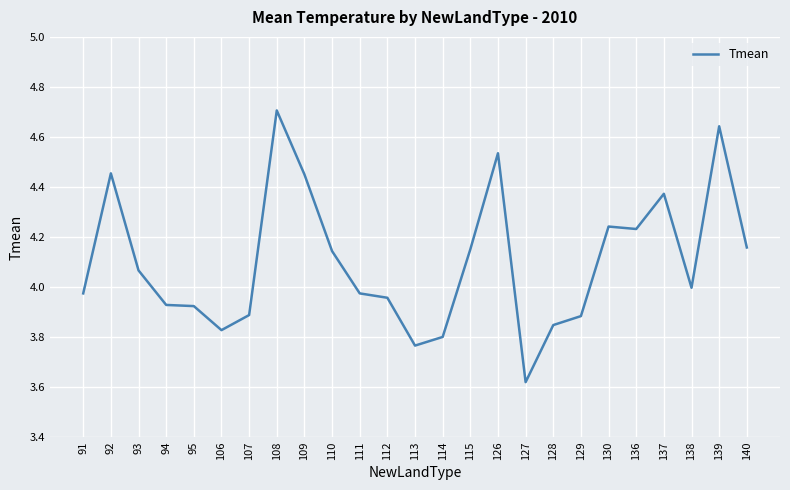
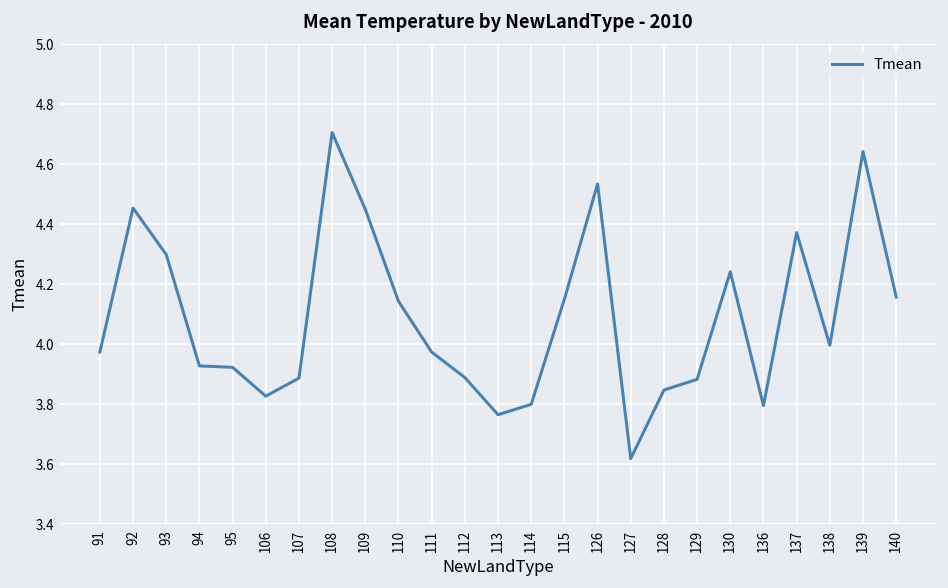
  {
    "91": 3.97,
    "92": 4.45,
-   "93": 4.07,
+   "93": 4.30,
    "94": 3.93,
    "95": 3.92,
    "106": 3.83,
    "107": 3.89,
    "108": 4.71,
    "109": 4.45,
    "110": 4.14,
    "111": 3.97,
-   "112": 3.96,
+   "112": 3.89,
    "113": 3.77,
    "114": 3.80,
    "115": 4.15,
    "126": 4.53,
    "127": 3.62,
    "128": 3.85,
    "129": 3.88,
    "130": 4.24,
-   "136": 4.23,
+   "136": 3.80,
    "137": 4.37,
    "138": 4.00,
    "139": 4.64,
    "140": 4.16
  }
